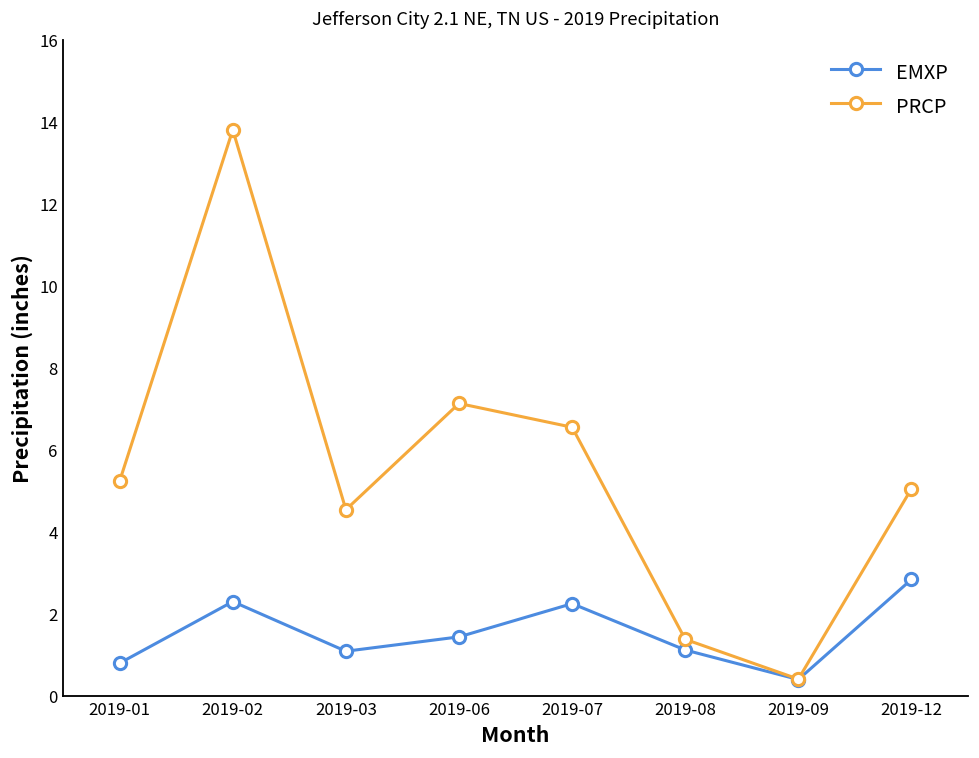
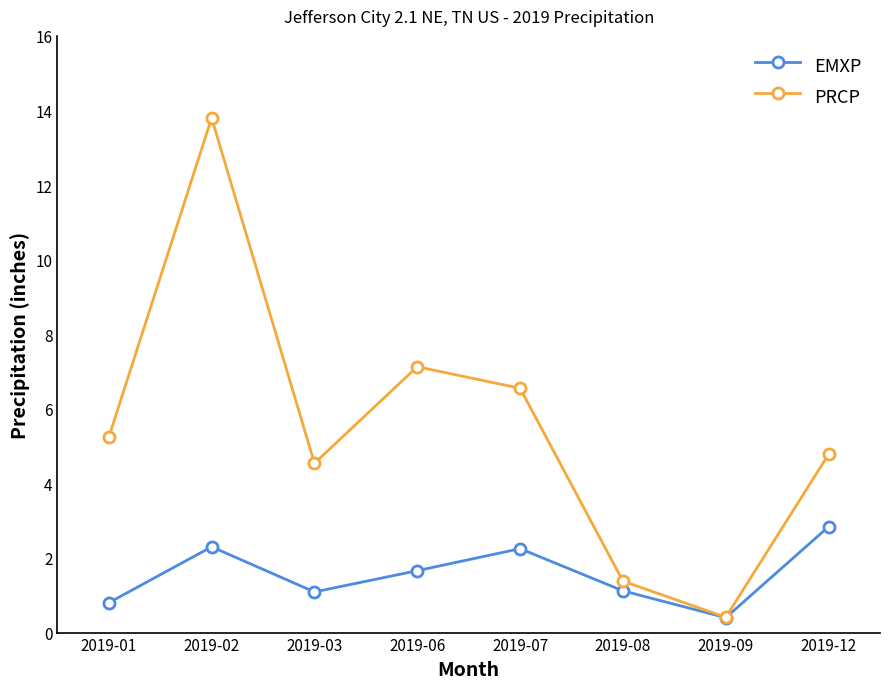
  {
    "EMXP": {
      "2019-01": 0.8,
      "2019-02": 2.3,
      "2019-03": 1.1,
-     "2019-06": 1.4,
+     "2019-06": 1.7,
      "2019-07": 2.3,
      "2019-08": 1.1,
      "2019-12": 2.8
    },
    "PRCP": {
      "2019-01": 5.2,
      "2019-02": 13.8,
      "2019-03": 4.5,
      "2019-06": 7.1,
      "2019-07": 6.6,
      "2019-08": 1.4,
-     "2019-12": 5.1
+     "2019-12": 4.8
    }
  }
